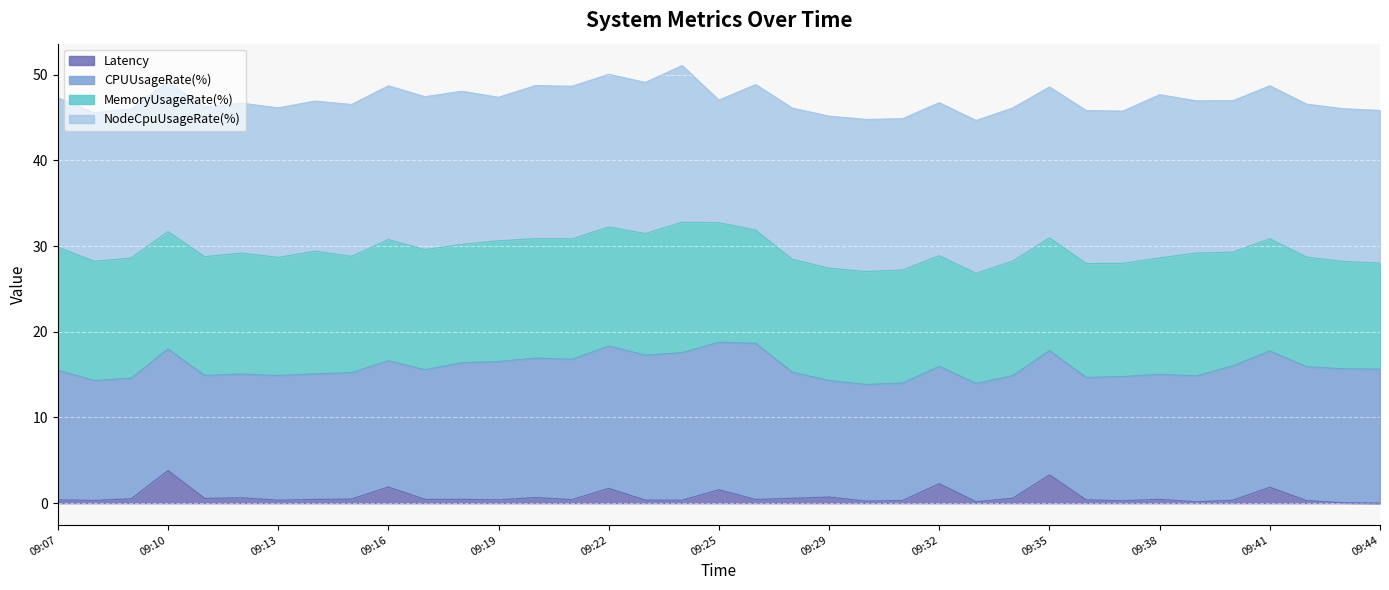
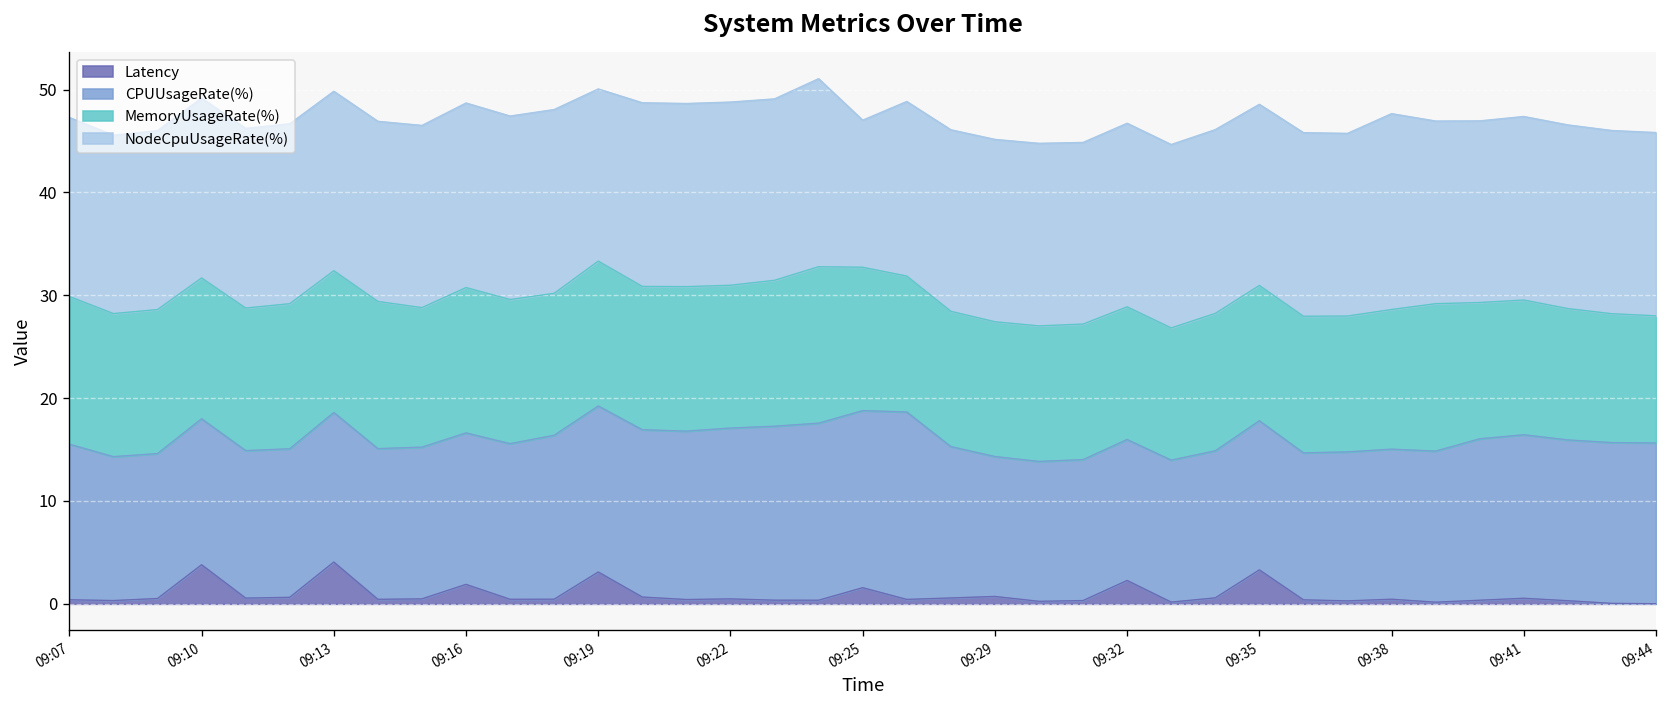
  {
    "Latency": {
      "09:07": 0,
      "09:10": 4,
-     "09:13": 0,
+     "09:13": 4,
      "09:16": 2,
-     "09:19": 0,
-     "09:22": 2,
+     "09:19": 3,
+     "09:22": 0,
      "09:25": 2,
      "09:29": 1,
      "09:32": 2,
      "09:35": 3,
      "09:38": 0,
-     "09:41": 2,
+     "09:41": 1,
      "09:44": 0
    },
    "NodeCpuUsageRate(%)": {
      "09:07": 17,
      "09:13": 17,
      "09:16": 18,
      "09:19": 17,
      "09:22": 18,
      "09:25": 14,
      "09:29": 18,
      "09:32": 18,
      "09:35": 18,
      "09:38": 19,
      "09:41": 18,
      "09:44": 18
    }
  }
